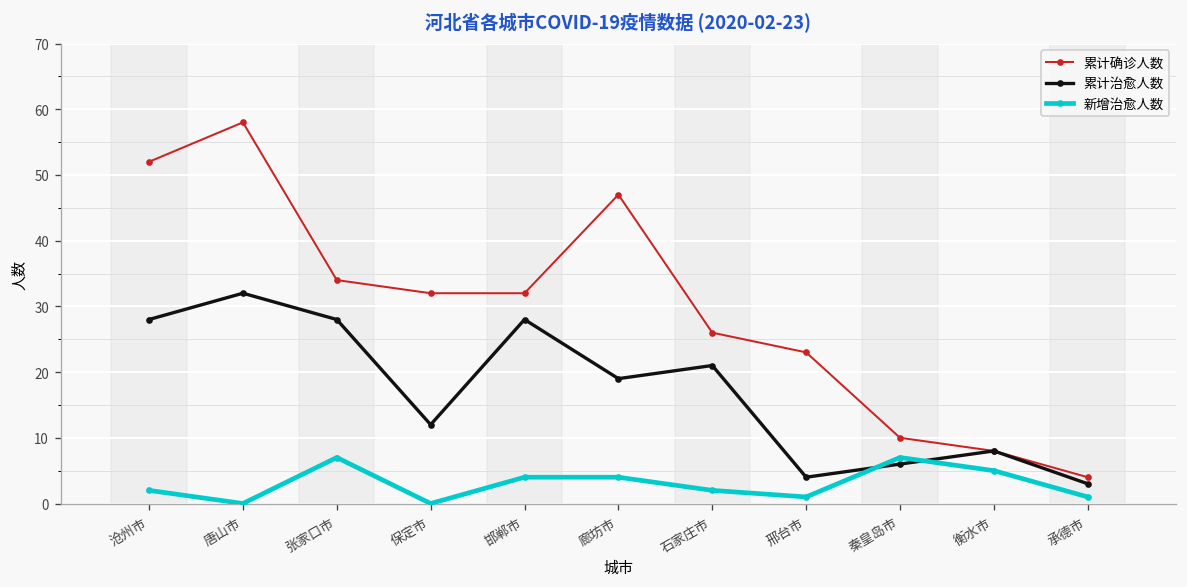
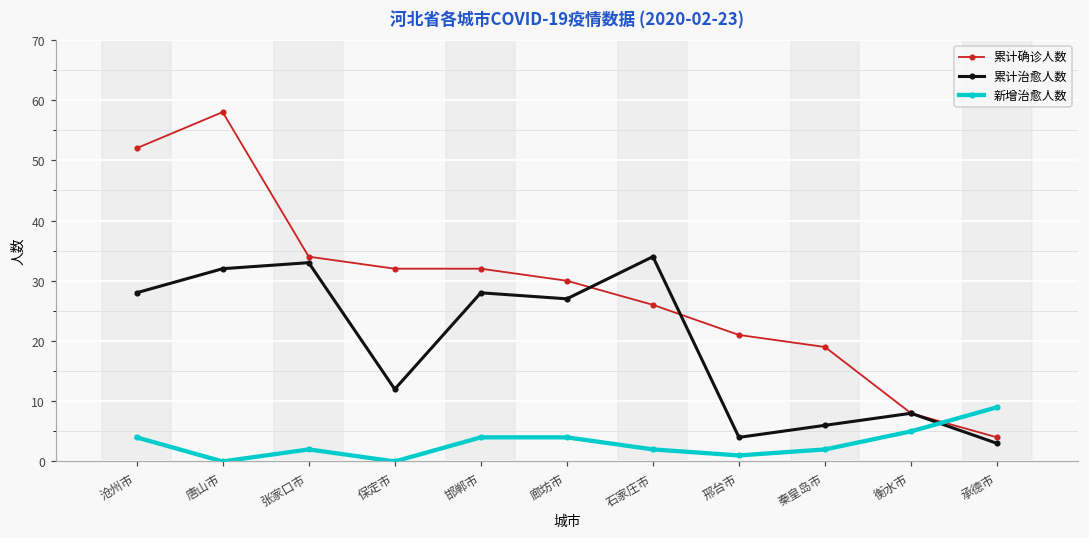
  {
    "累计确诊人数": {
      "沧州市": 52,
      "唐山市": 58,
      "张家口市": 34,
      "保定市": 32,
      "邯郸市": 32,
-     "廊坊市": 47,
+     "廊坊市": 30,
      "石家庄市": 26,
-     "邢台市": 23,
-     "秦皇岛市": 10,
+     "邢台市": 21,
+     "秦皇岛市": 19,
      "承德市": 4
    },
    "累计治愈人数": {
      "沧州市": 28,
      "唐山市": 32,
-     "张家口市": 28,
+     "张家口市": 33,
      "保定市": 12,
      "邯郸市": 28,
-     "廊坊市": 19,
-     "石家庄市": 21,
+     "廊坊市": 27,
+     "石家庄市": 34,
      "邢台市": 4,
      "秦皇岛市": 6,
      "承德市": 3
    },
    "新增治愈人数": {
-     "沧州市": 2,
+     "沧州市": 4,
      "唐山市": 0,
-     "张家口市": 7,
+     "张家口市": 2,
      "保定市": 0,
      "邯郸市": 4,
      "廊坊市": 4,
      "石家庄市": 2,
      "邢台市": 1,
-     "秦皇岛市": 7,
+     "秦皇岛市": 2,
      "衡水市": 5,
-     "承德市": 1
+     "承德市": 9
    }
  }
